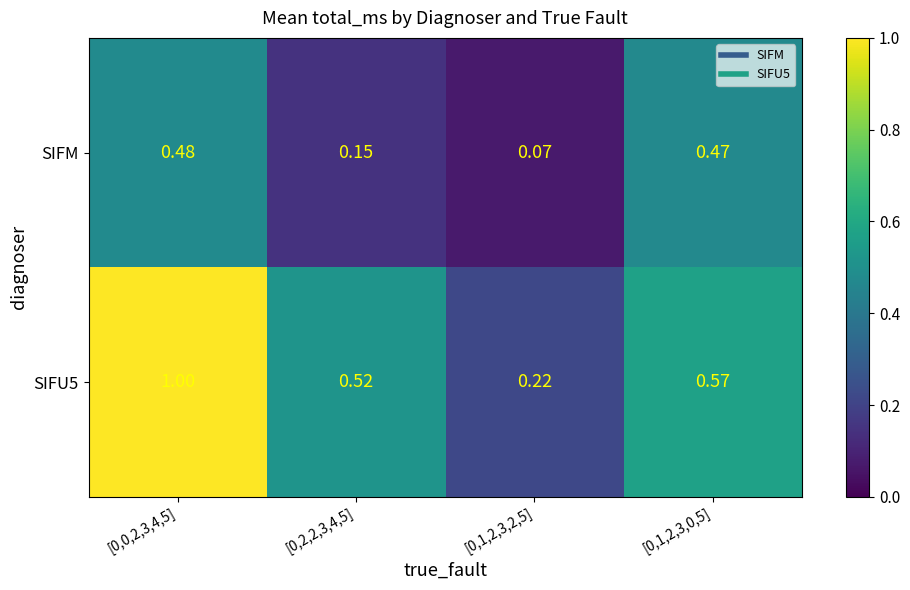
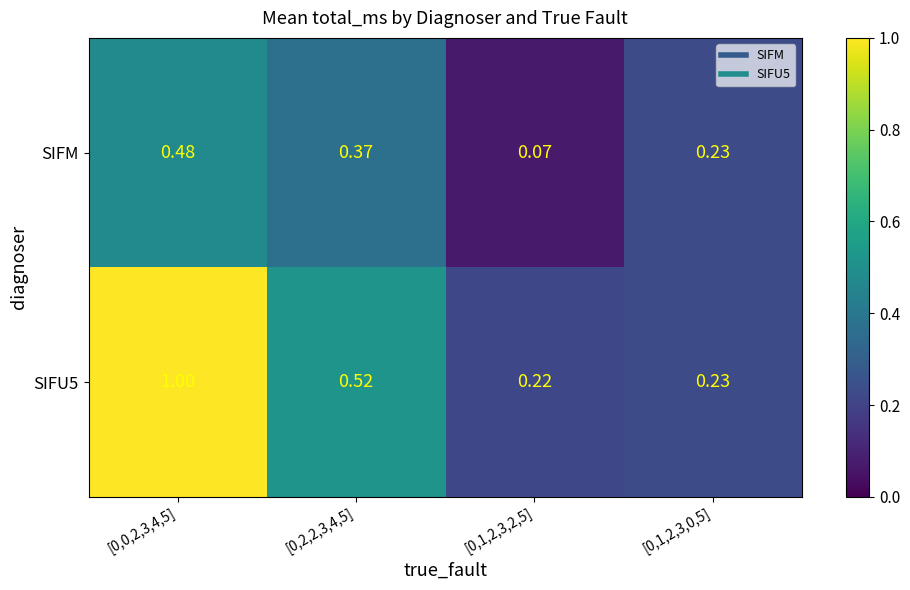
  {
    "SIFM": {
      "[0,0,2,3,4,5]": 0.48,
-     "[0,2,2,3,4,5]": 0.15,
+     "[0,2,2,3,4,5]": 0.37,
      "[0,1,2,3,2,5]": 0.07,
-     "[0,1,2,3,0,5]": 0.47
+     "[0,1,2,3,0,5]": 0.23
    },
    "SIFU5": {
      "[0,2,2,3,4,5]": 0.52,
      "[0,1,2,3,2,5]": 0.22,
-     "[0,1,2,3,0,5]": 0.57
+     "[0,1,2,3,0,5]": 0.23
    }
  }
